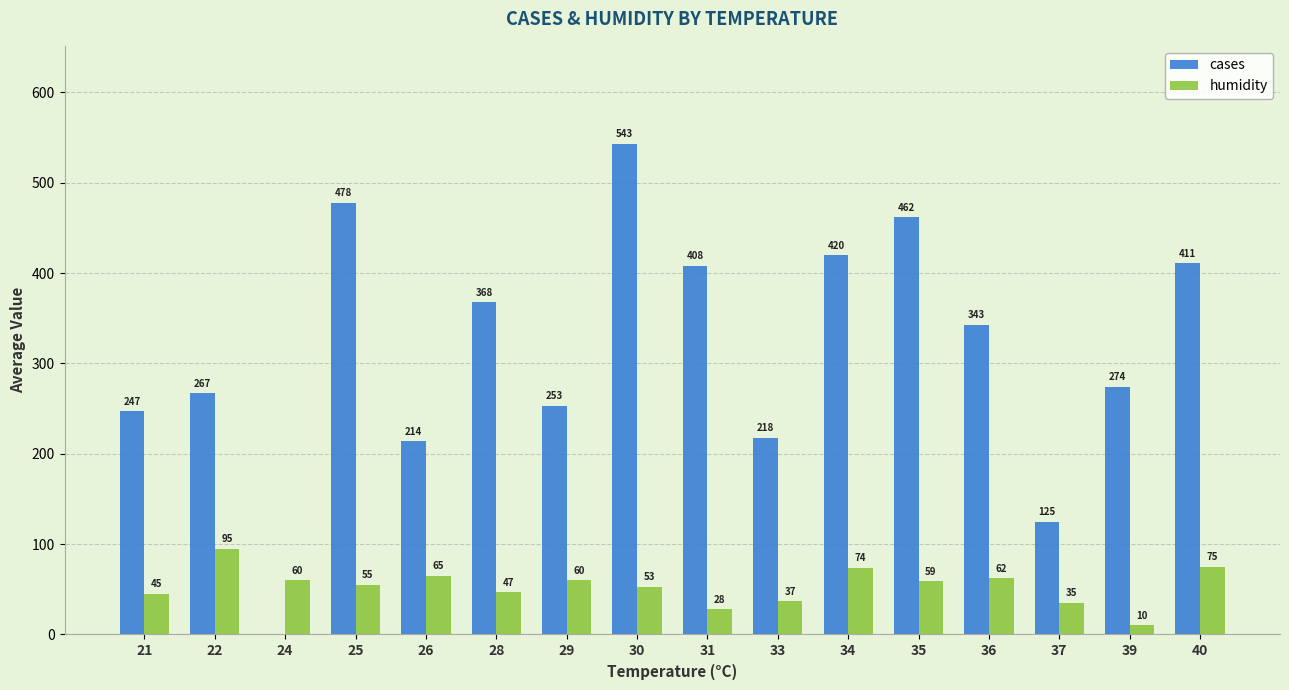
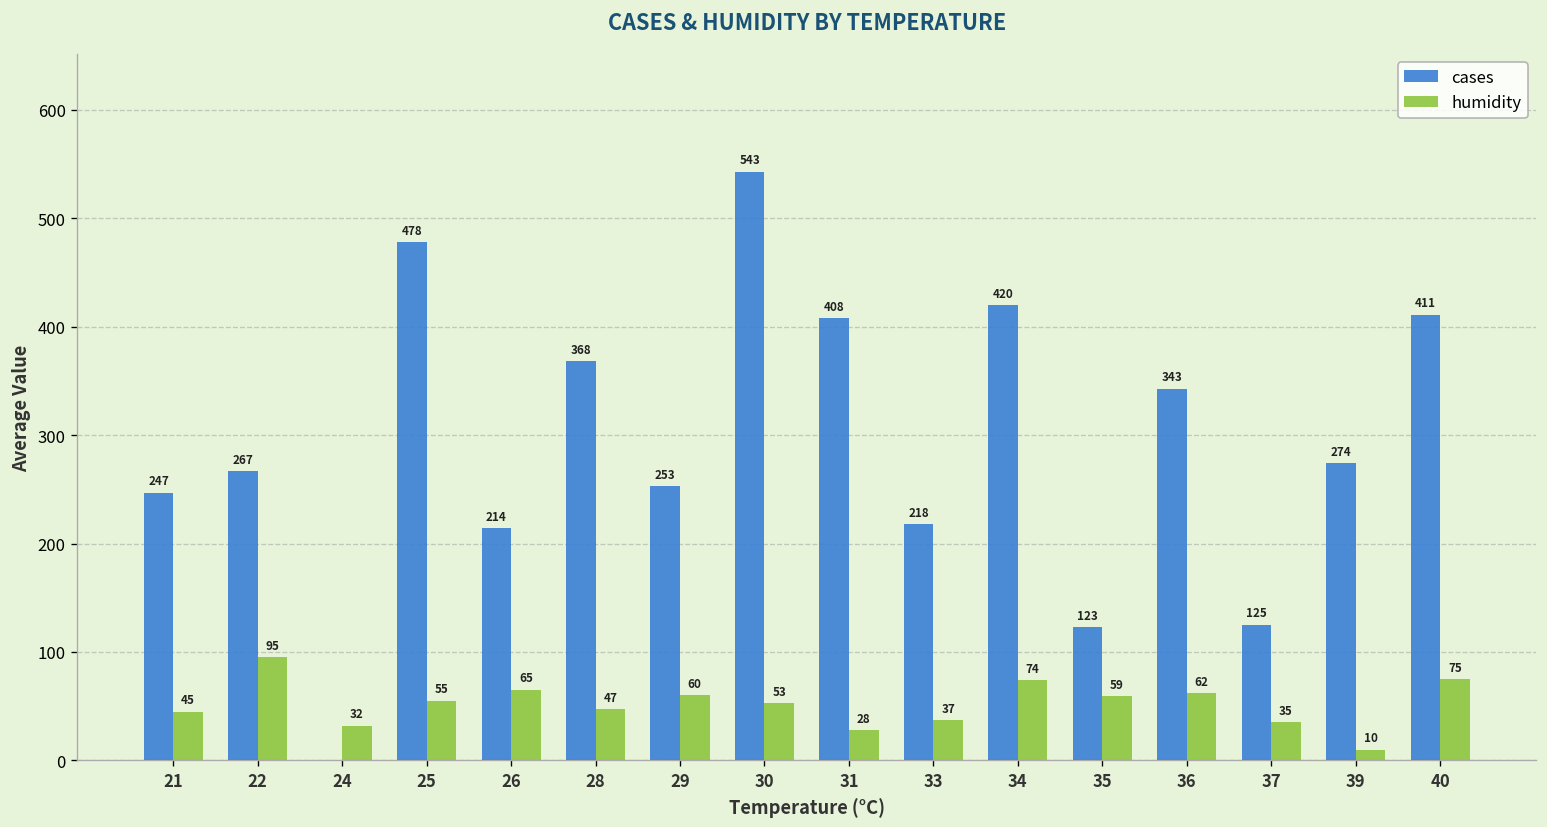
  {
    "cases": {
      "21": 247,
      "22": 267,
      "25": 478,
      "26": 214,
      "28": 368,
      "29": 253,
      "30": 543,
      "31": 408,
      "33": 218,
      "34": 420,
-     "35": 462,
+     "35": 123,
      "36": 343,
      "37": 125,
      "39": 274,
      "40": 411
    },
    "humidity": {
      "21": 45,
      "22": 95,
-     "24": 60,
+     "24": 32,
      "25": 55,
      "26": 65,
      "28": 47,
      "29": 60,
      "30": 53,
      "31": 28,
      "33": 37,
      "34": 74,
      "35": 59,
      "36": 62,
      "37": 35,
      "39": 10,
      "40": 75
    }
  }
